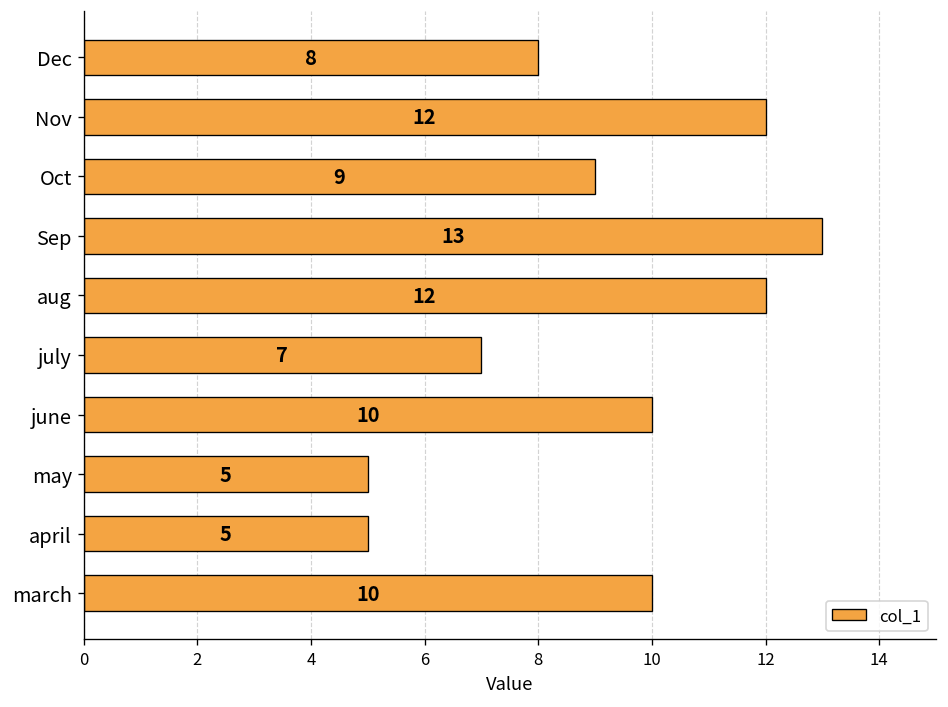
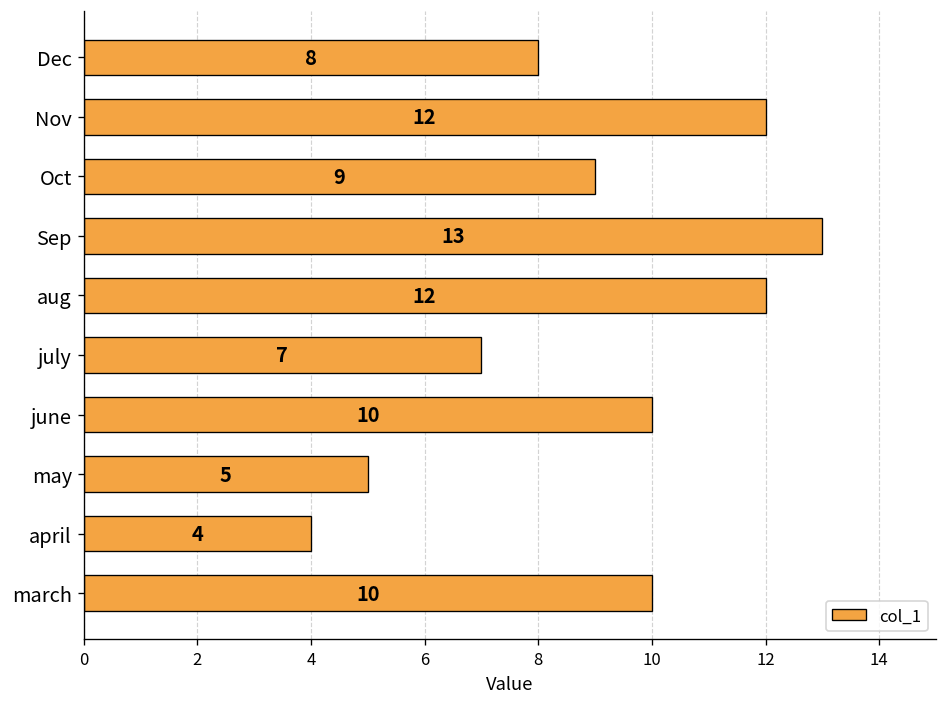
  {
    "Dec": 8,
    "Nov": 12,
    "Oct": 9,
    "Sep": 13,
    "aug": 12,
    "july": 7,
    "june": 10,
    "may": 5,
-   "april": 5,
+   "april": 4,
    "march": 10
  }
